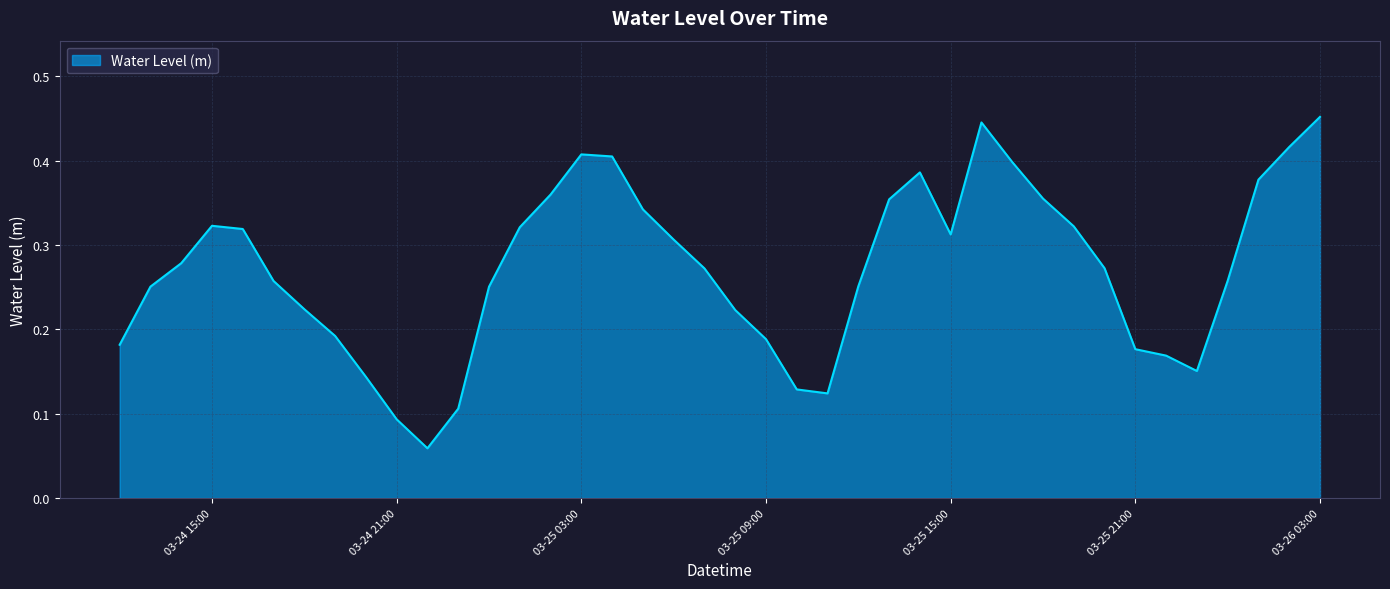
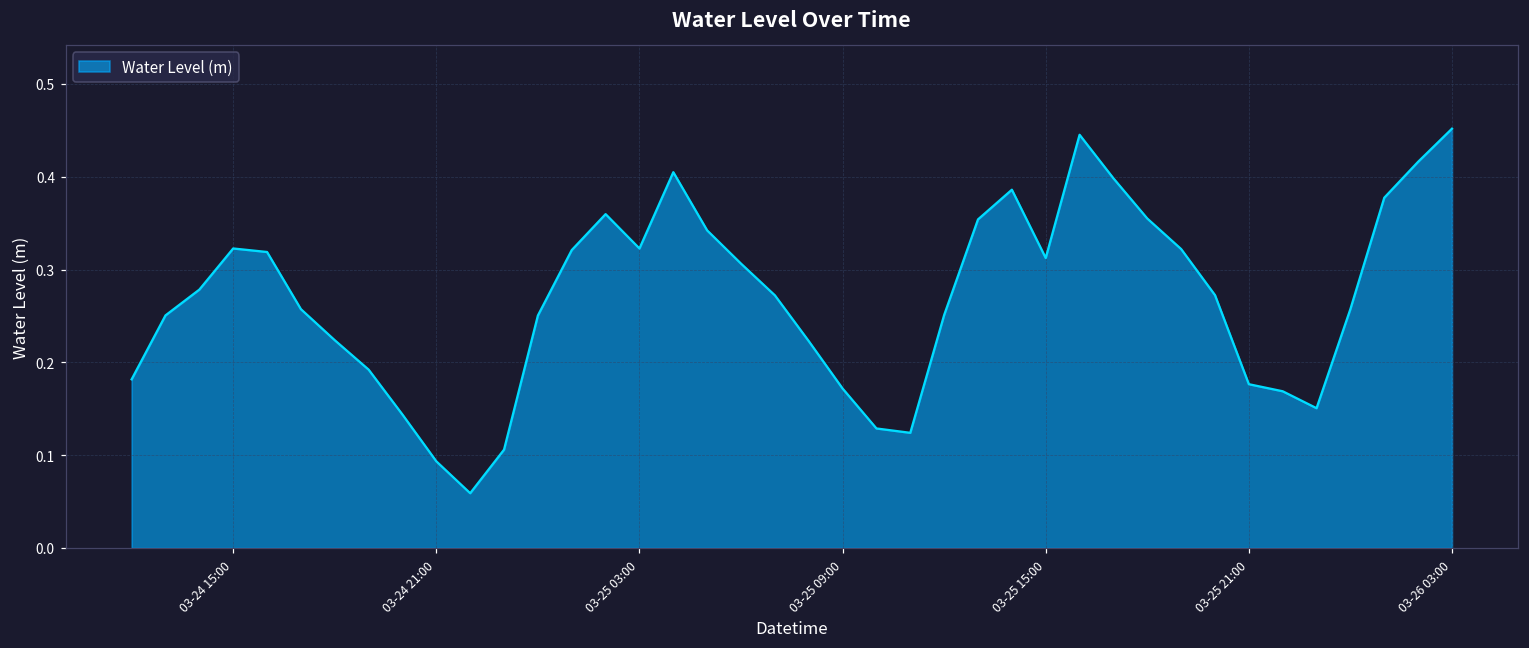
  {
    "03-24 15:00": 0.32,
    "03-24 21:00": 0.09,
-   "03-25 03:00": 0.41,
-   "03-25 09:00": 0.19,
+   "03-25 03:00": 0.32,
+   "03-25 09:00": 0.17,
    "03-25 15:00": 0.31,
    "03-25 21:00": 0.18,
    "03-26 03:00": 0.45
  }
